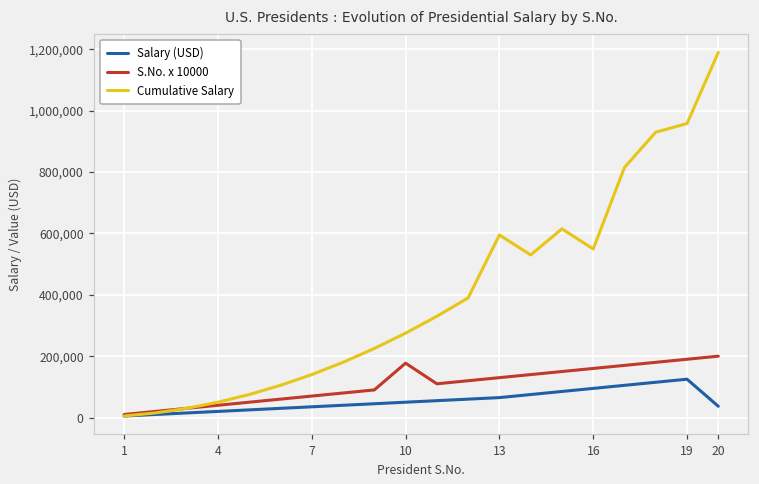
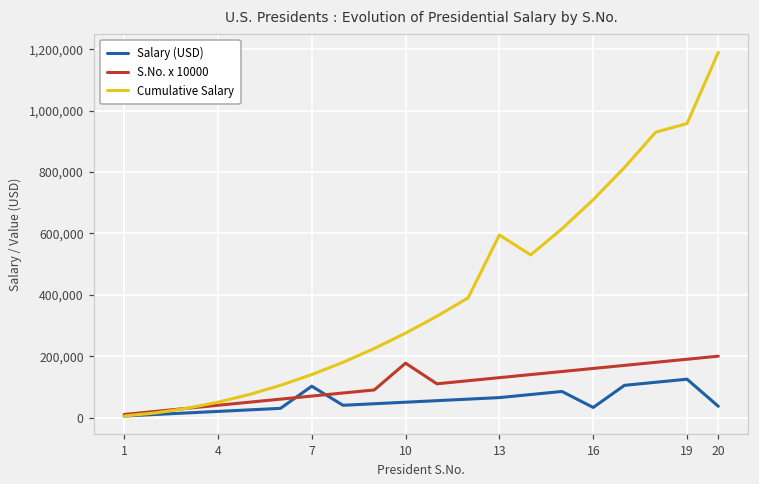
  {
    "Salary (USD)": {
      "4": "20,000",
-     "7": "40,000",
+     "7": "100,000",
      "10": "50,000",
      "13": "70,000",
-     "16": "100,000",
+     "16": "30,000",
      "19": "130,000",
      "20": "40,000"
    },
    "S.No. x 10000": {
      "4": "40,000",
      "7": "70,000",
      "10": "180,000",
      "13": "130,000",
      "16": "160,000",
      "19": "190,000",
      "20": "200,000"
    },
    "Cumulative Salary": {
      "4": "50,000",
      "7": "140,000",
      "10": "280,000",
      "13": "590,000",
-     "16": "550,000",
+     "16": "710,000",
      "19": "960,000",
      "20": "1,190,000"
    }
  }
